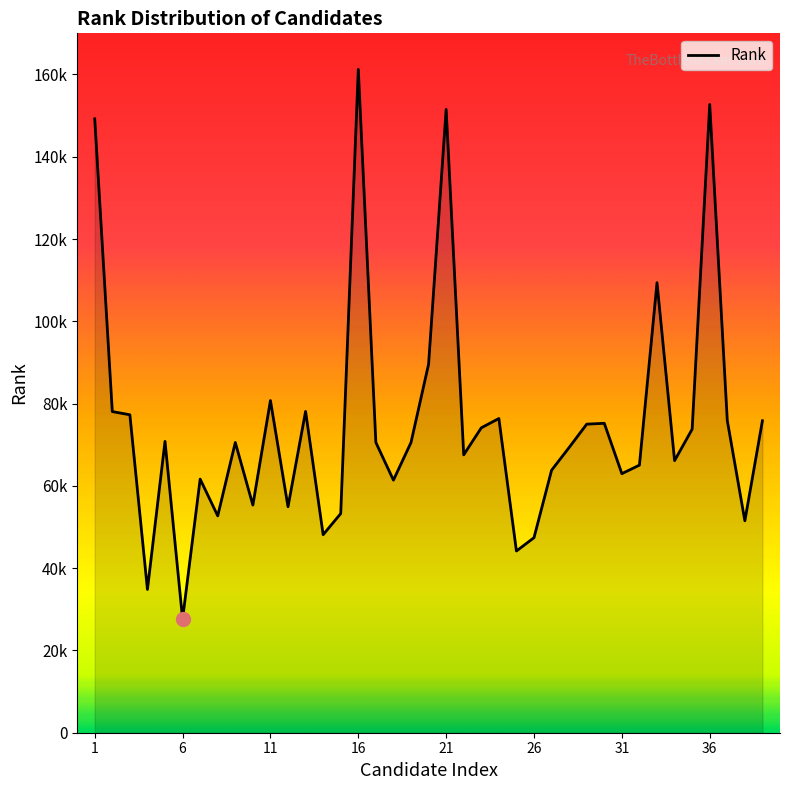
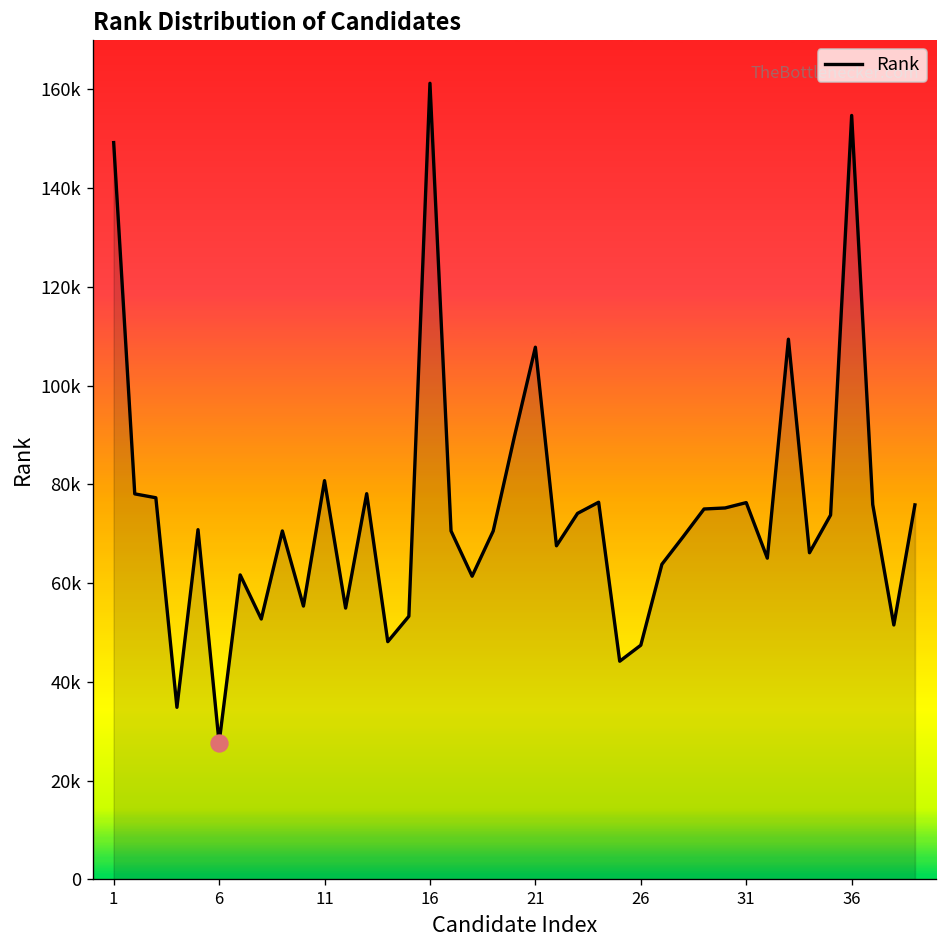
  {
    "Rank": {
      "1": 149000,
      "11": 81000,
      "16": 161000,
-     "21": 152000,
+     "21": 108000,
      "26": 47000,
-     "31": 63000,
-     "36": 153000
+     "31": 76000,
+     "36": 155000
    }
  }
